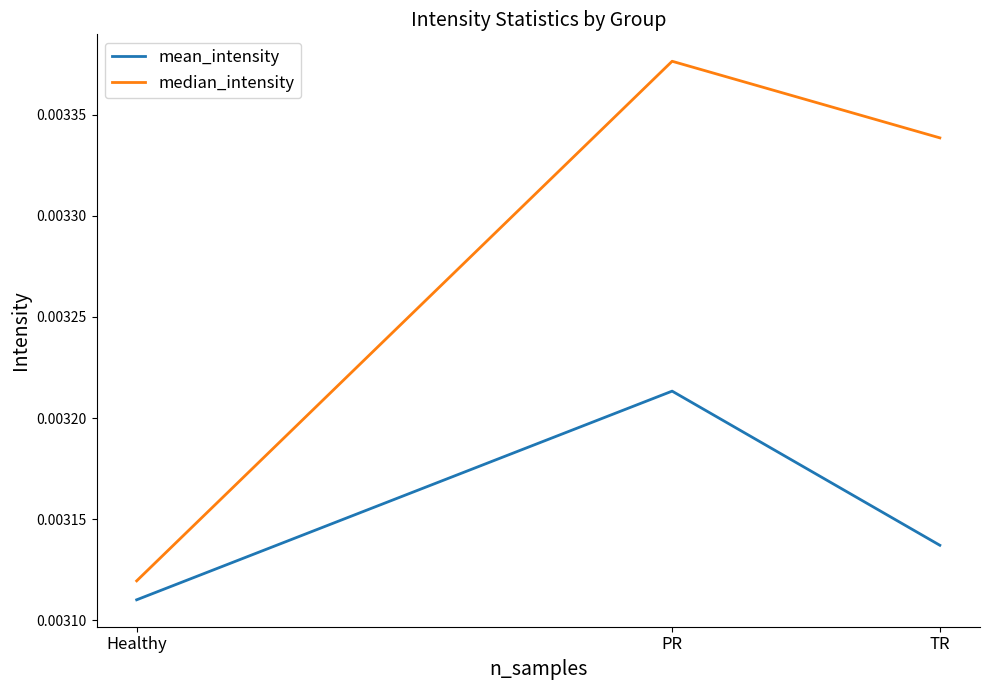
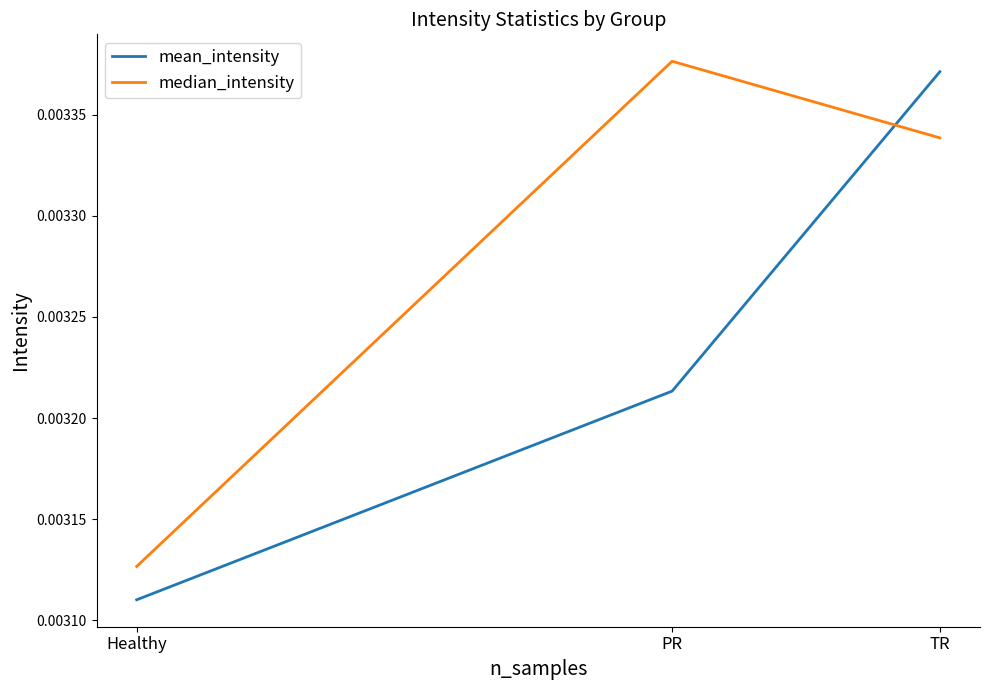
  {
    "mean_intensity": {
      "Healthy": 0.003110,
      "PR": 0.003213,
-     "TR": 0.003137
+     "TR": 0.003371
    },
    "median_intensity": {
-     "Healthy": 0.003119,
+     "Healthy": 0.003127,
      "PR": 0.003377,
      "TR": 0.003339
    }
  }
